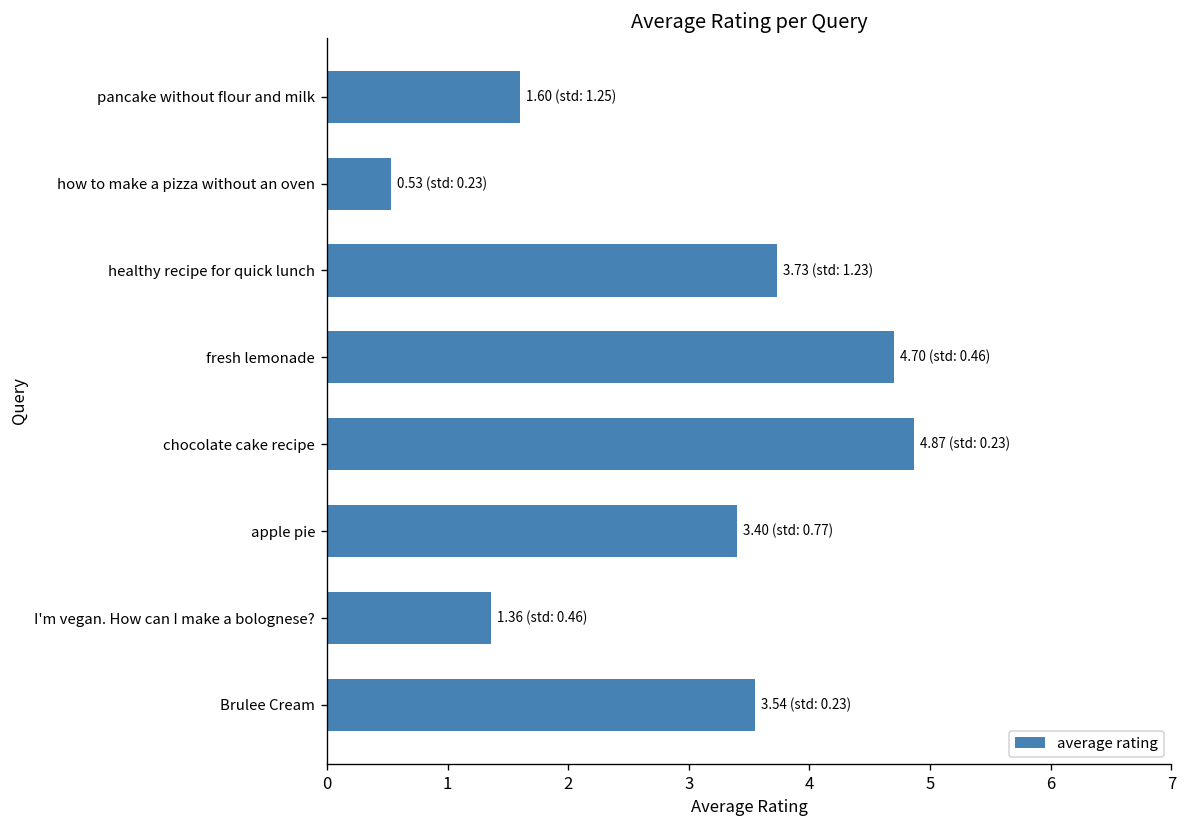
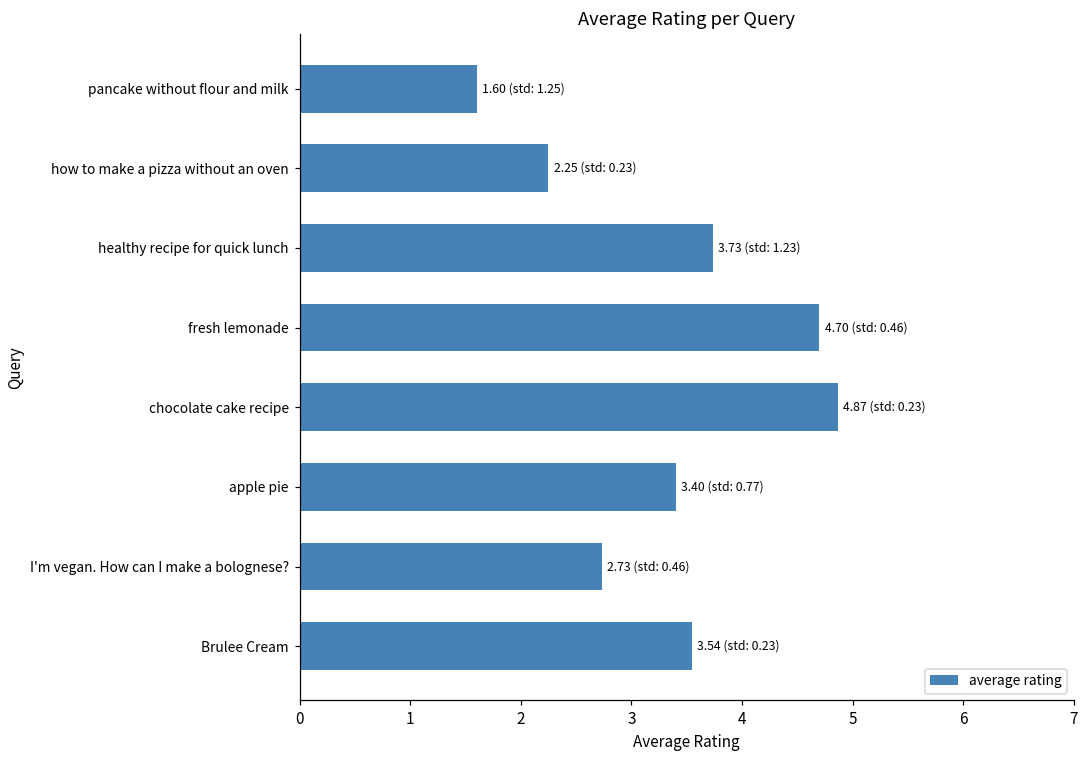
  {
    "pancake without flour and milk": 1.60,
-   "how to make a pizza without an oven": 0.53,
+   "how to make a pizza without an oven": 2.25,
    "healthy recipe for quick lunch": 3.73,
    "fresh lemonade": 4.70,
    "chocolate cake recipe": 4.87,
    "apple pie": 3.40,
-   "I'm vegan. How can I make a bolognese?": 1.36,
+   "I'm vegan. How can I make a bolognese?": 2.73,
    "Brulee Cream": 3.54
  }
